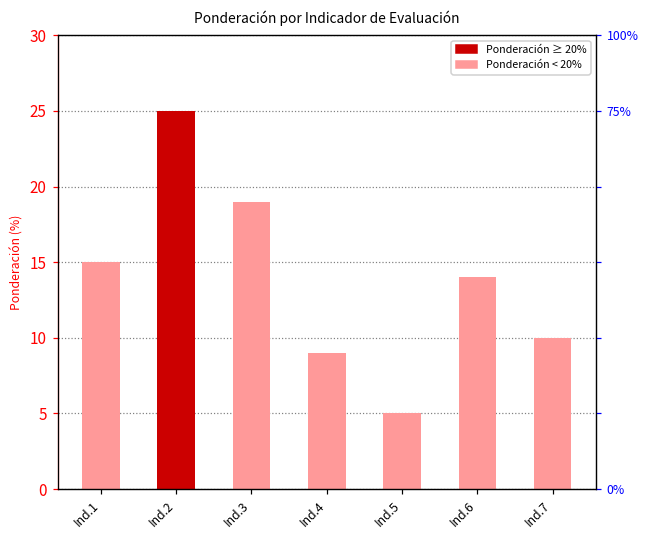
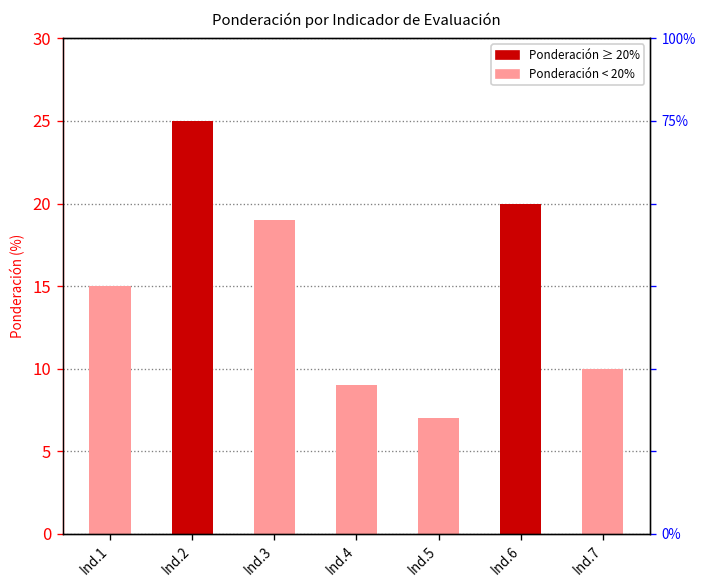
  {
    "Ind.1": 15,
    "Ind.2": 25,
    "Ind.3": 19,
    "Ind.4": 9,
-   "Ind.5": 5,
-   "Ind.6": 14,
+   "Ind.5": 7,
+   "Ind.6": 20,
    "Ind.7": 10
  }
